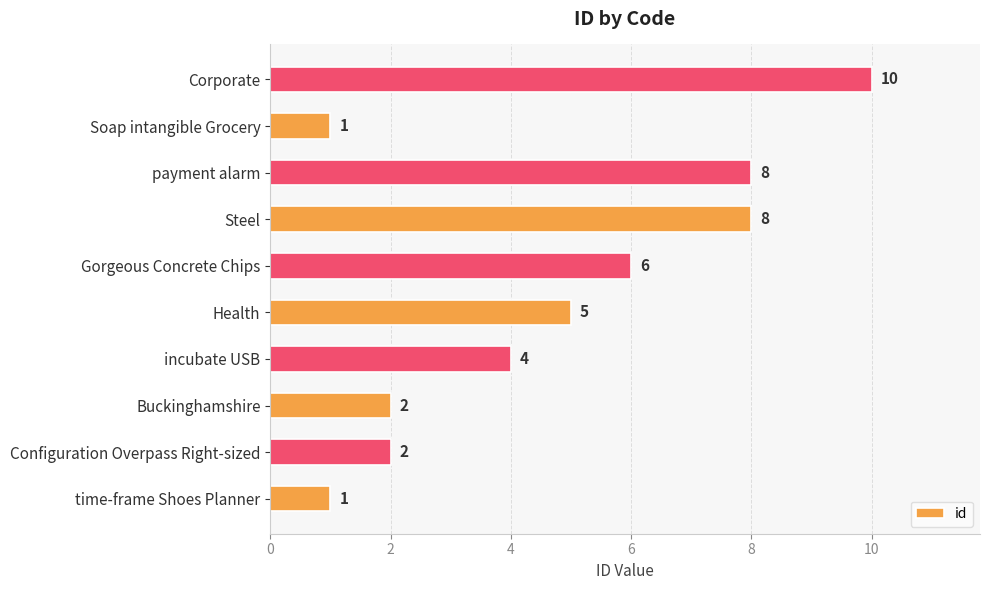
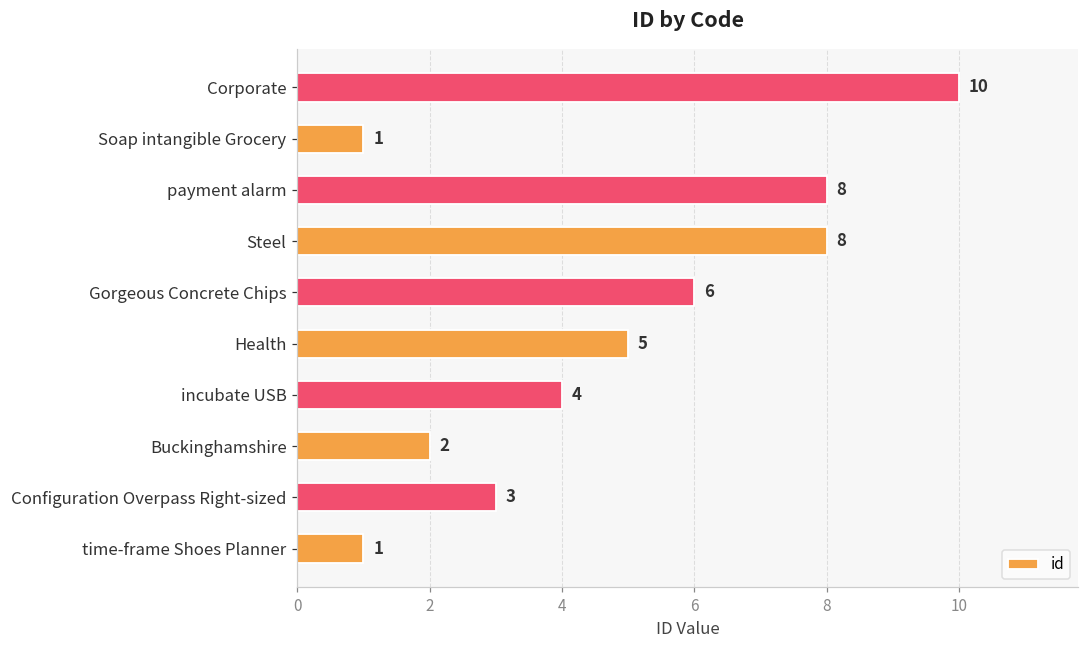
  {
    "Corporate": 10,
    "Soap intangible Grocery": 1,
    "payment alarm": 8,
    "Steel": 8,
    "Gorgeous Concrete Chips": 6,
    "Health": 5,
    "incubate USB": 4,
    "Buckinghamshire": 2,
-   "Configuration Overpass Right-sized": 2,
+   "Configuration Overpass Right-sized": 3,
    "time-frame Shoes Planner": 1
  }
